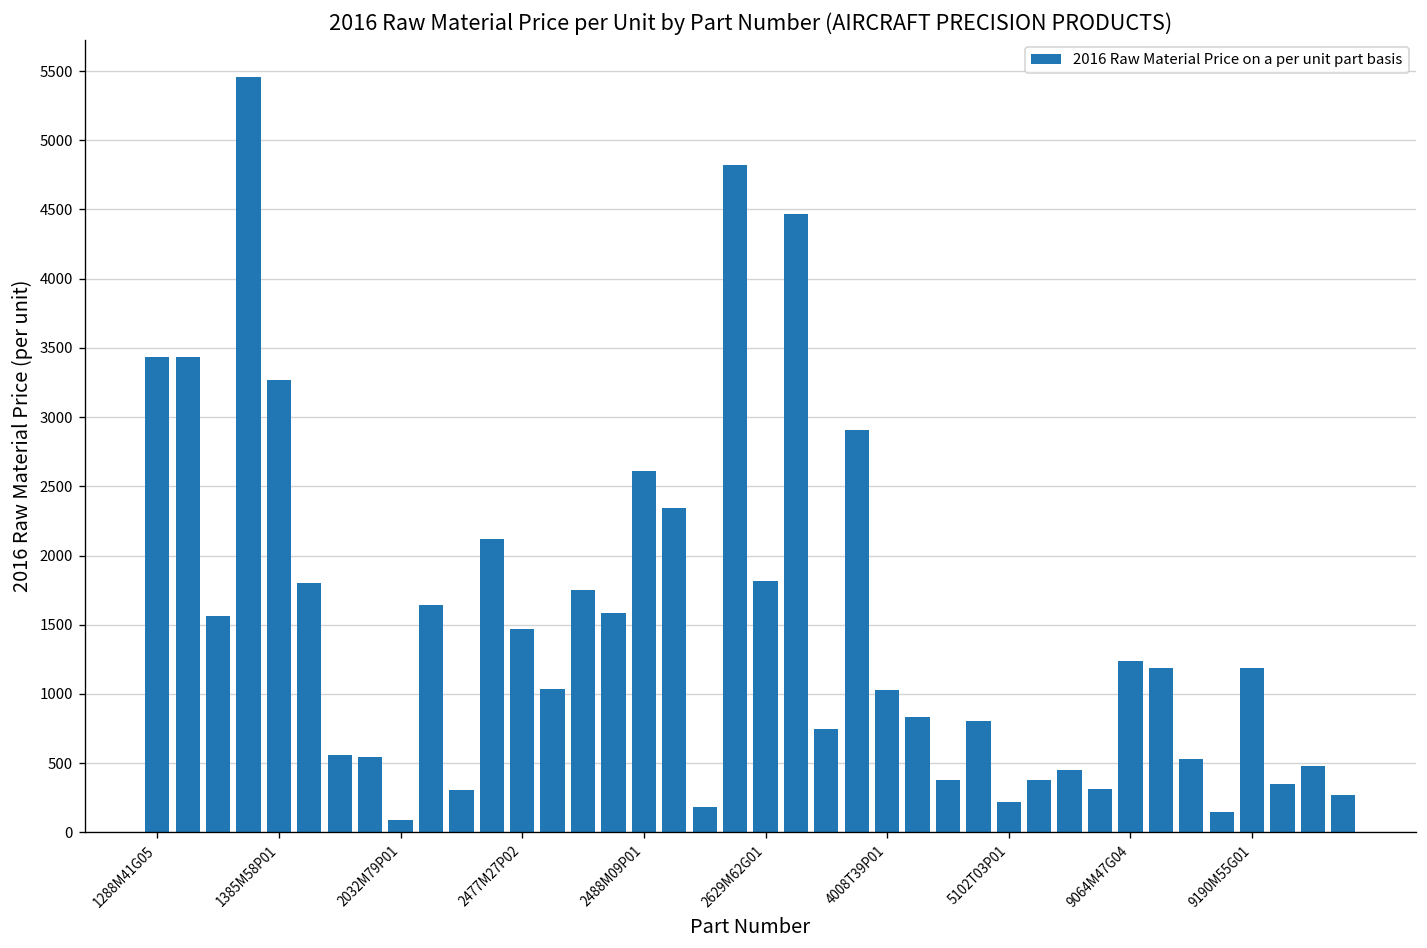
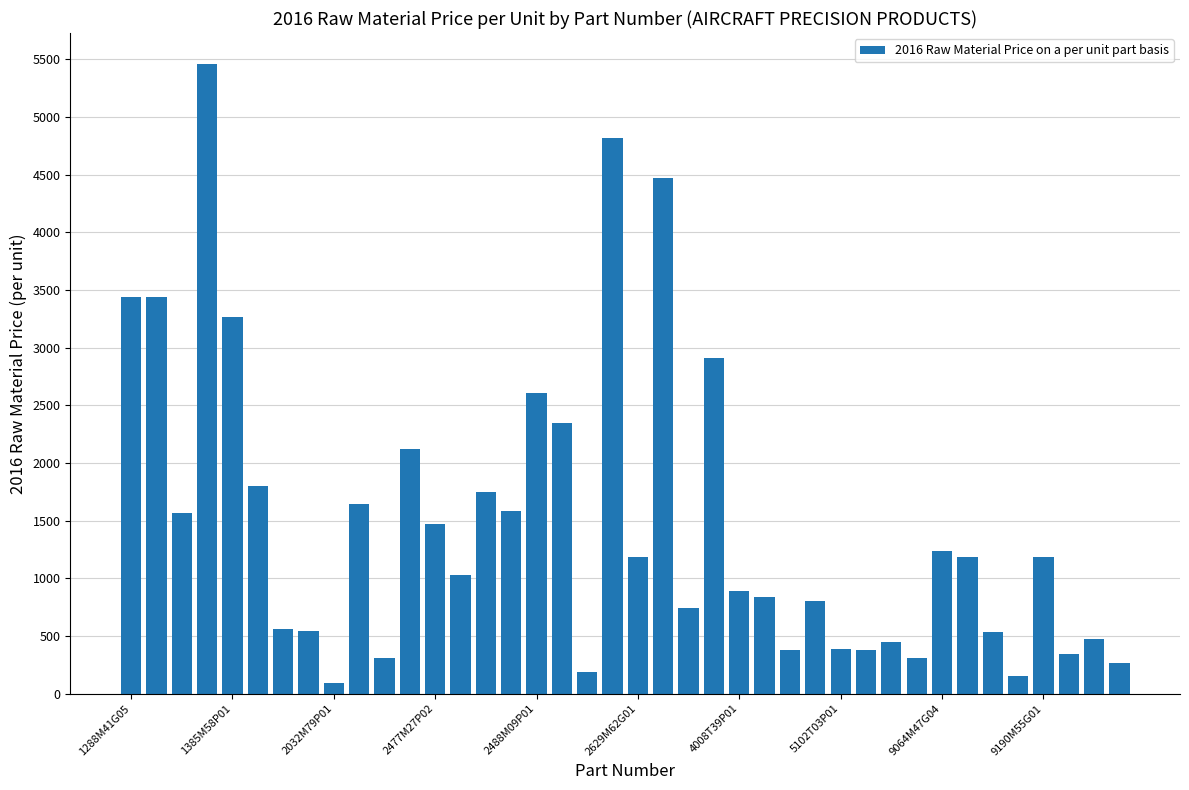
  {
    "1288M41G05": 3440,
    "1385M58P01": 3270,
    "2032M79P01": 90,
    "2477M27P02": 1470,
    "2488M09P01": 2610,
-   "2629M62G01": 1820,
-   "4008T39P01": 1030,
-   "5102T03P01": 220,
+   "2629M62G01": 1180,
+   "4008T39P01": 890,
+   "5102T03P01": 390,
    "9064M47G04": 1240,
    "9190M55G01": 1180
  }
